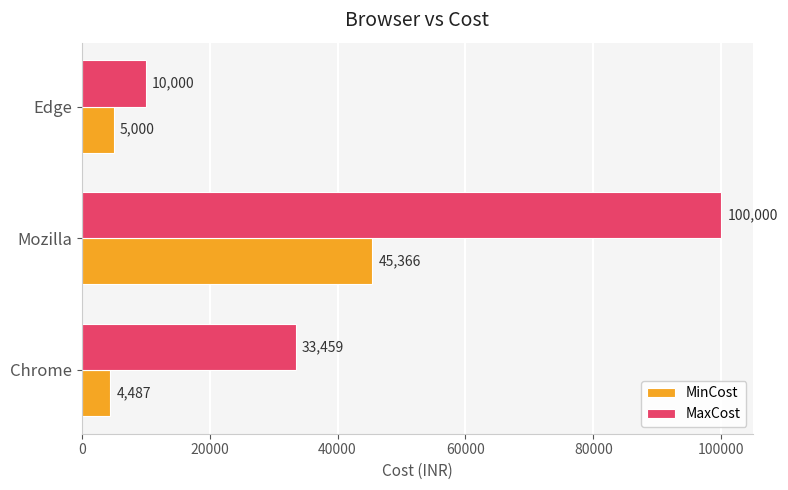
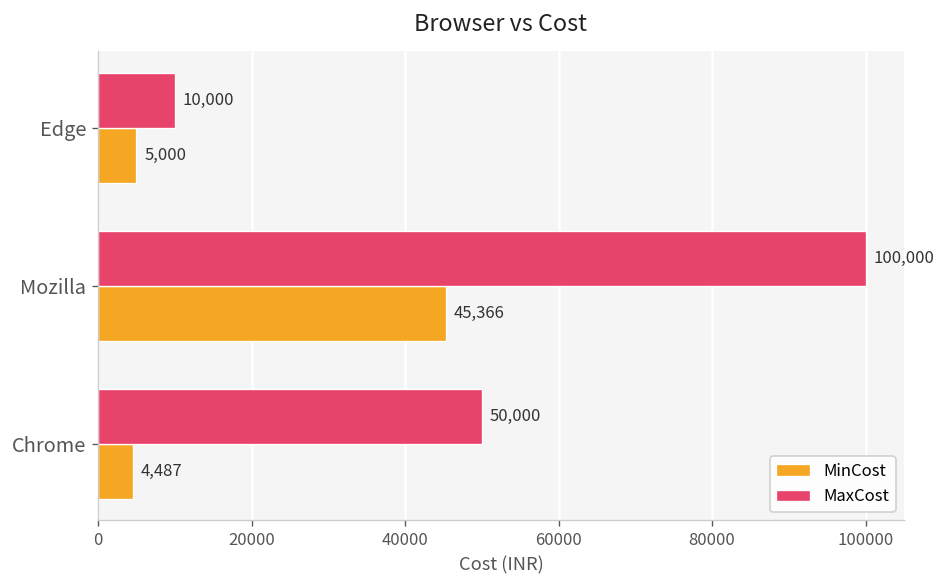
  {
    "MinCost": {
      "Edge": "5,000",
      "Mozilla": "45,366",
      "Chrome": "4,487"
    },
    "MaxCost": {
      "Edge": "10,000",
      "Mozilla": "100,000",
-     "Chrome": "33,459"
+     "Chrome": "50,000"
    }
  }
